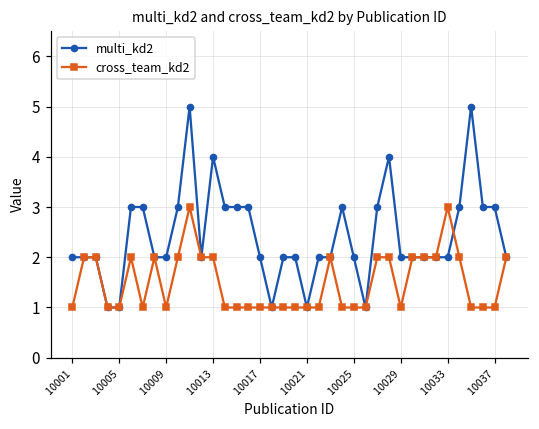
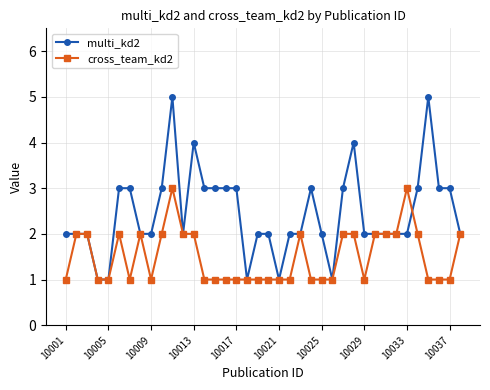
  {
    "multi_kd2": {
      "10001": 2,
      "10009": 2,
      "10013": 4,
-     "10017": 2,
+     "10017": 3,
      "10025": 2,
      "10029": 2,
      "10033": 2,
      "10037": 3
    },
    "cross_team_kd2": {
      "10001": 1,
      "10009": 1,
      "10013": 2,
      "10017": 1,
      "10025": 1,
      "10029": 1,
      "10033": 3,
      "10037": 1
    }
  }
